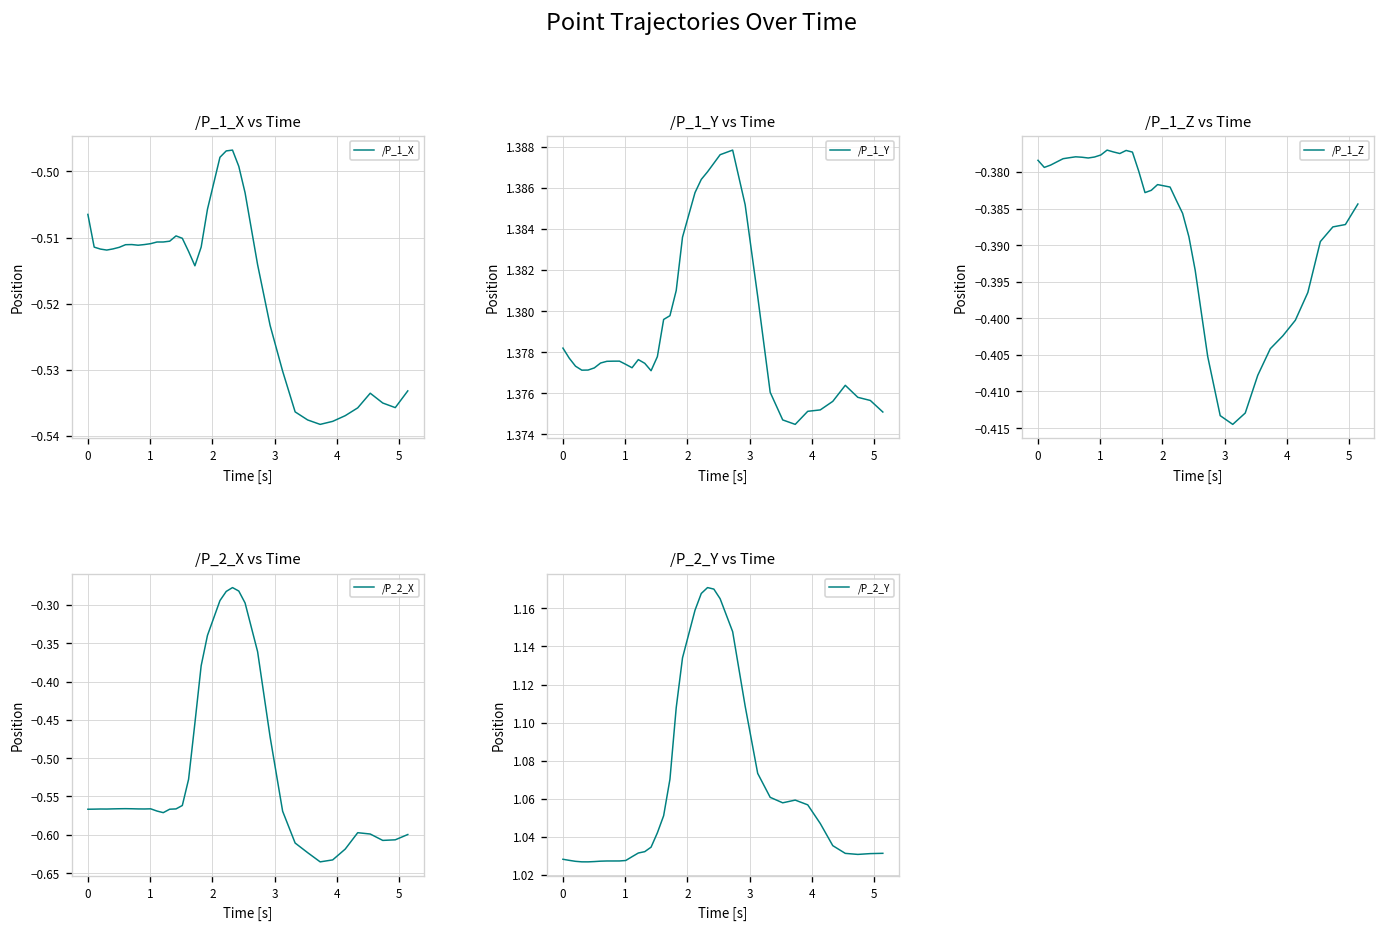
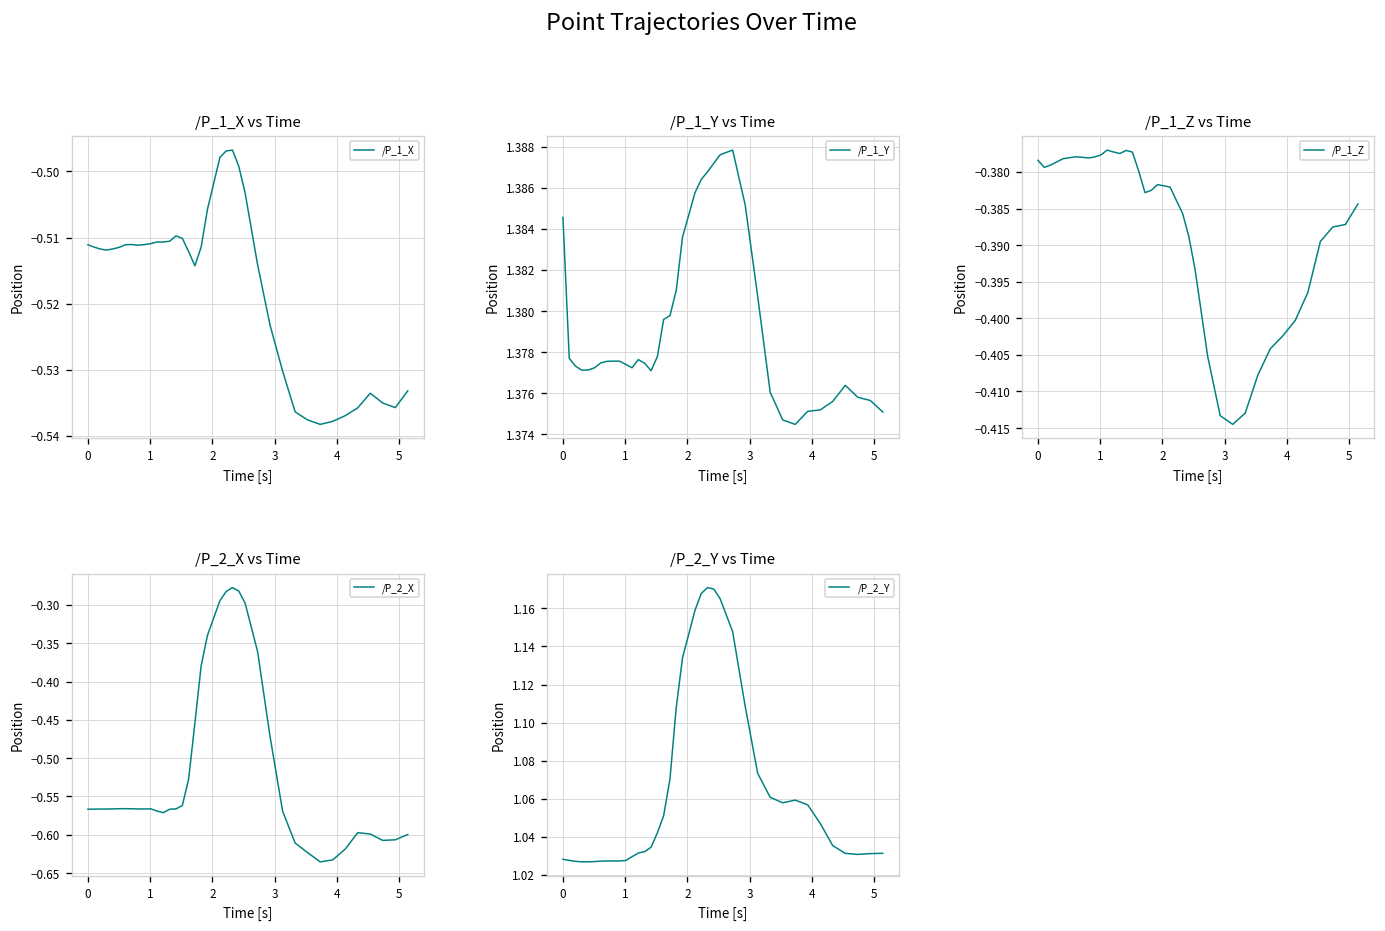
  {
    "/P_1_X vs Time": {
-     "0": -0.507
+     "0": -0.511
    },
    "/P_1_Y vs Time": {
-     "0": 1.3782
+     "0": 1.3846
    },
    "/P_1_Z vs Time": {
      "0": -0.378
    },
    "/P_2_X vs Time": {
      "0": -0.57
    },
    "/P_2_Y vs Time": {
      "0": 1.028
    }
  }
